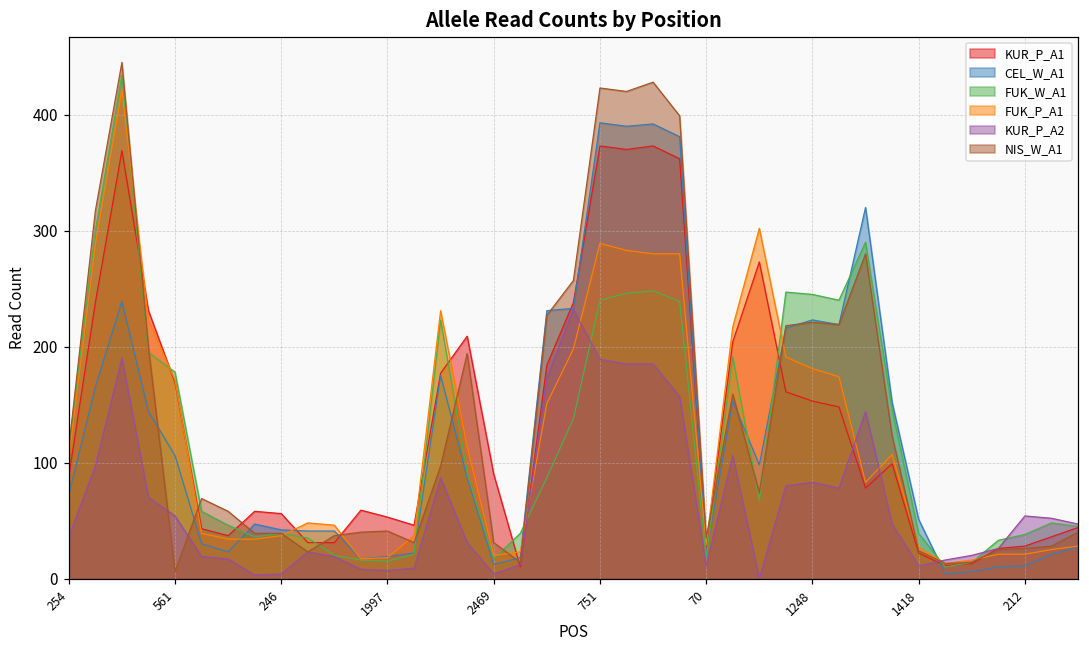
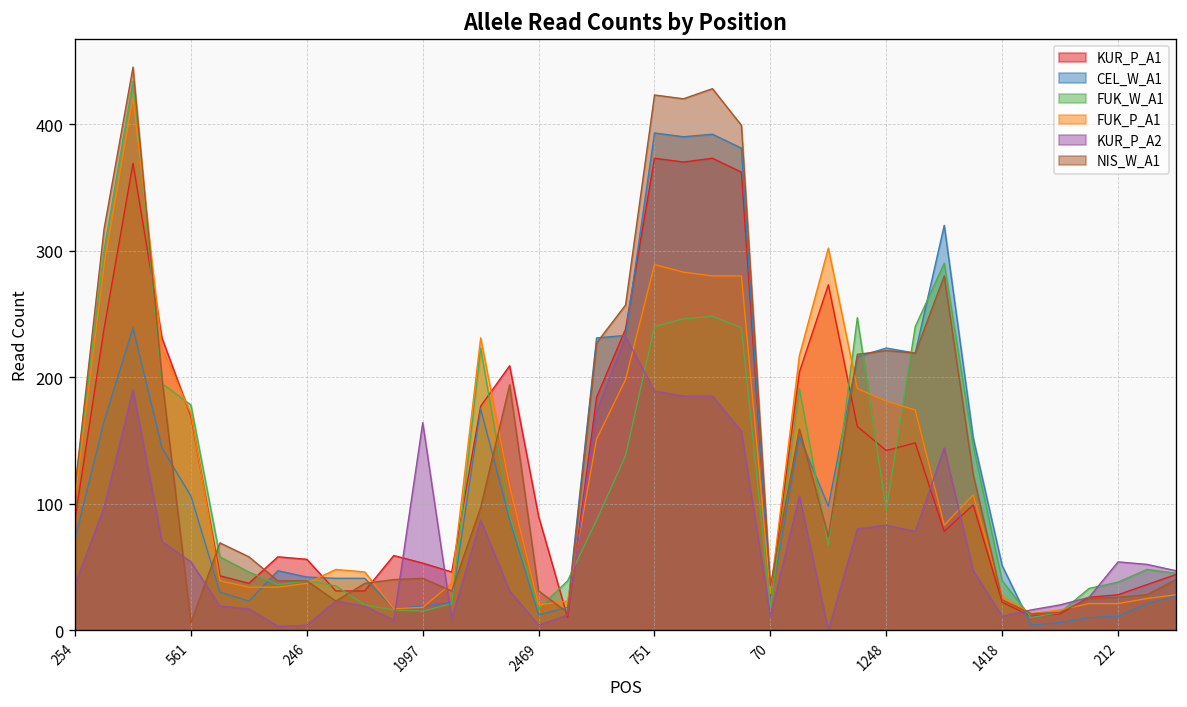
  {
    "KUR_P_A1": {
      "254": 88,
      "246": 56,
      "1997": 53,
      "2469": 90,
      "751": 373,
-     "1248": 153
+     "1248": 142
    },
    "CEL_W_A1": {
      "254": 72,
      "561": 106,
      "246": 42,
      "2469": 12,
      "751": 393,
      "70": 21,
      "1418": 51,
      "212": 11
    },
    "FUK_W_A1": {
      "561": 178,
      "1997": 15,
      "2469": 17,
      "751": 240,
      "70": 18,
-     "1248": 245,
+     "1248": 95,
      "1418": 39,
      "212": 38
    },
    "FUK_P_A1": {
      "254": 104,
      "2469": 20,
      "751": 289,
      "1248": 181,
      "1418": 27,
      "212": 21
    },
    "KUR_P_A2": {
      "254": 36,
      "561": 54,
      "246": 4,
-     "1997": 7,
+     "1997": 164,
      "2469": 4,
      "751": 189,
      "70": 11,
      "1248": 83,
      "1418": 11,
      "212": 54
    },
    "NIS_W_A1": {
      "561": 6,
      "1997": 41,
      "2469": 31,
      "751": 423,
      "70": 35
    }
  }
